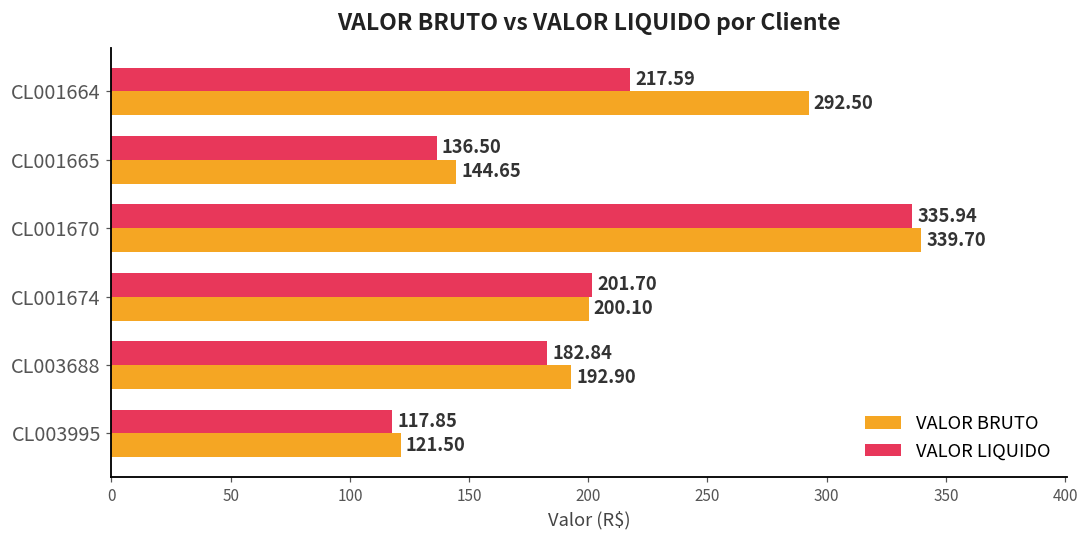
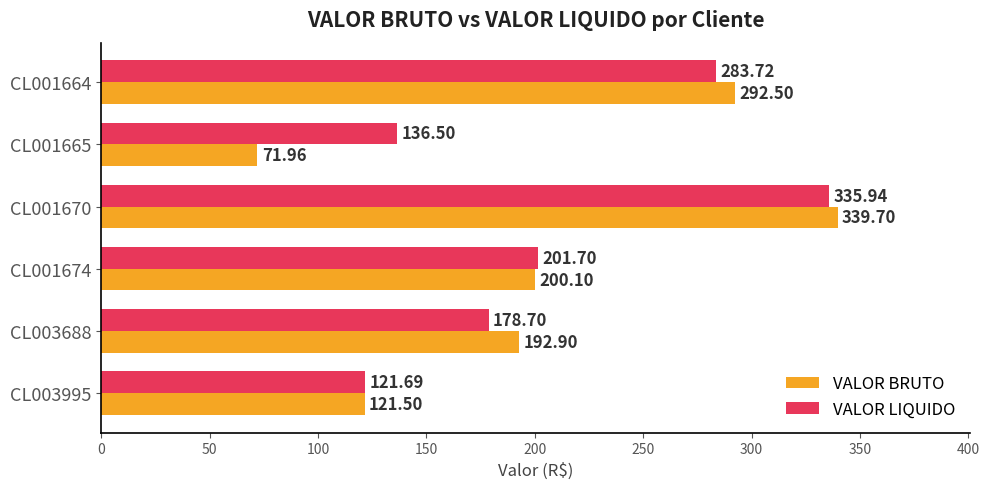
  {
    "VALOR BRUTO": {
      "CL001664": 292.50,
-     "CL001665": 144.65,
+     "CL001665": 71.96,
      "CL001670": 339.70,
      "CL001674": 200.10,
      "CL003688": 192.90,
      "CL003995": 121.50
    },
    "VALOR LIQUIDO": {
-     "CL001664": 217.59,
+     "CL001664": 283.72,
      "CL001665": 136.50,
      "CL001670": 335.94,
      "CL001674": 201.70,
-     "CL003688": 182.84,
-     "CL003995": 117.85
+     "CL003688": 178.70,
+     "CL003995": 121.69
    }
  }
